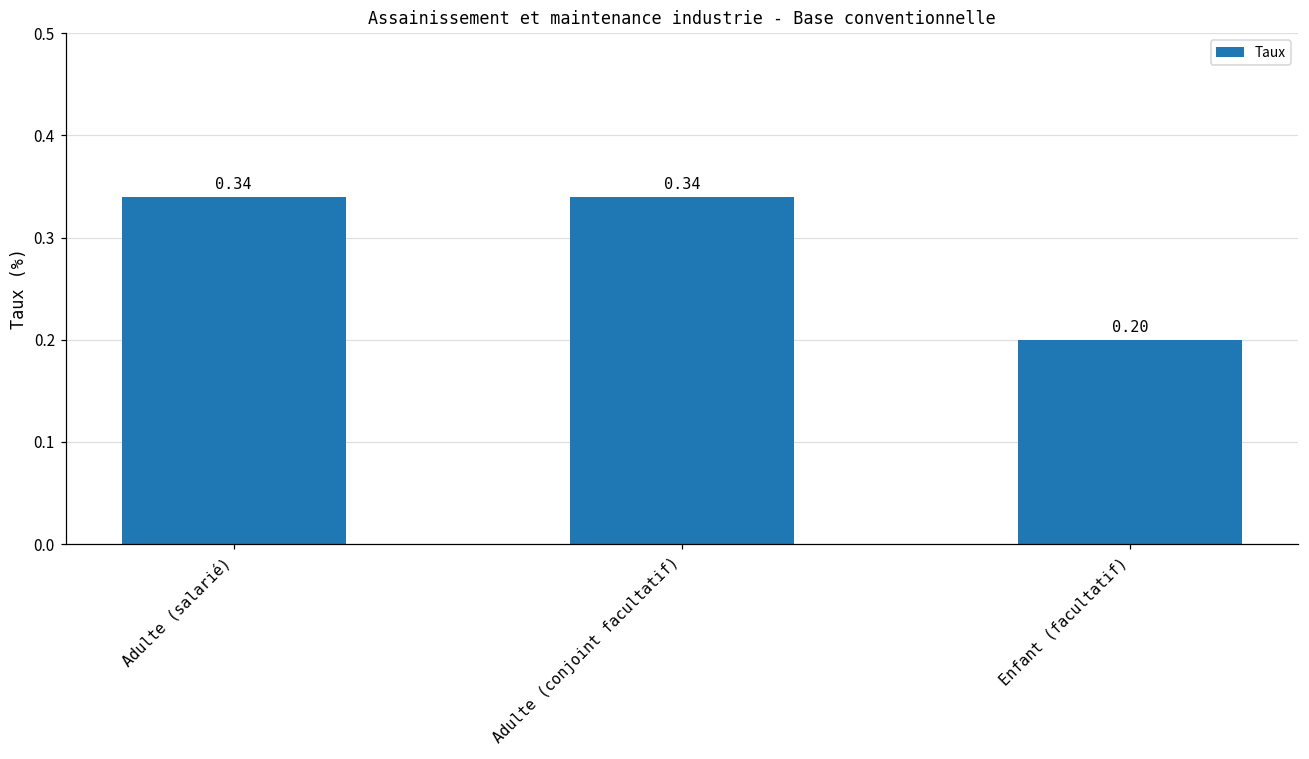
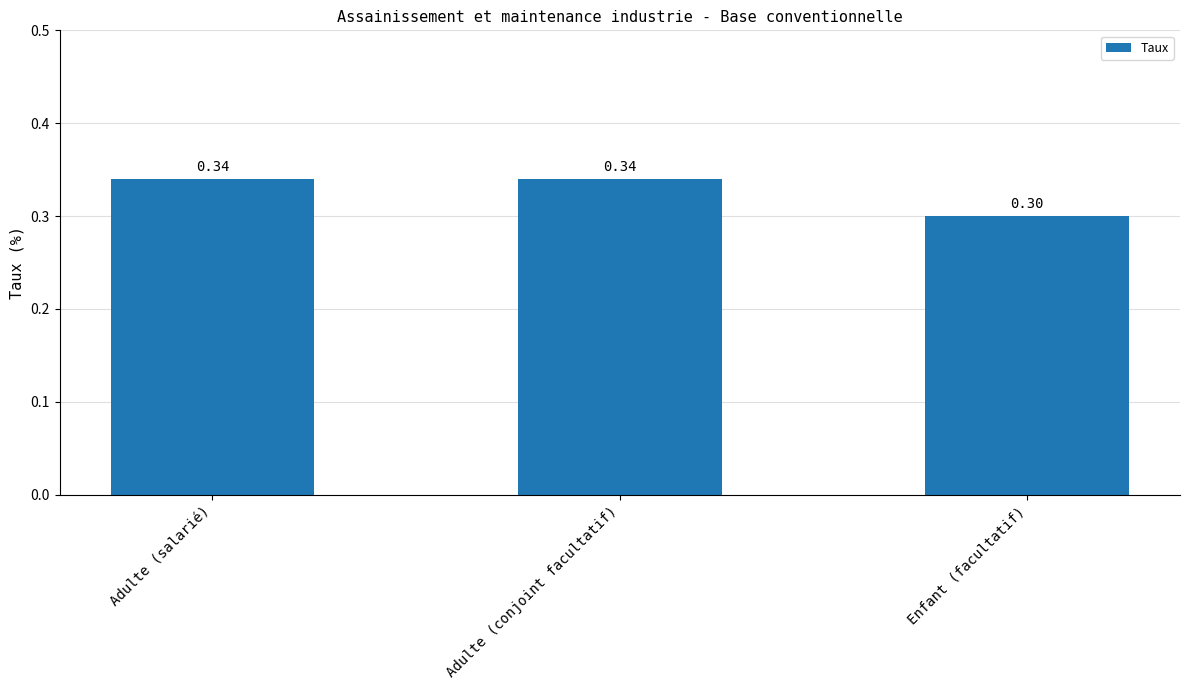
  {
    "Adulte (salarié)": 0.34,
    "Adulte (conjoint facultatif)": 0.34,
-   "Enfant (facultatif)": 0.20
+   "Enfant (facultatif)": 0.30
  }
